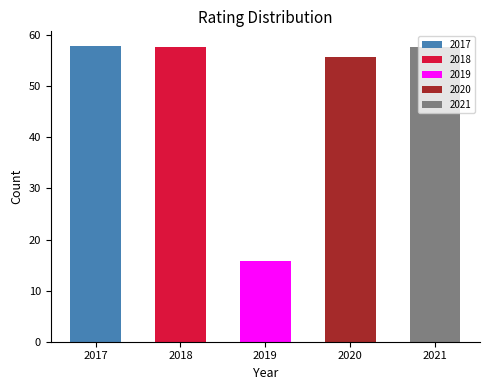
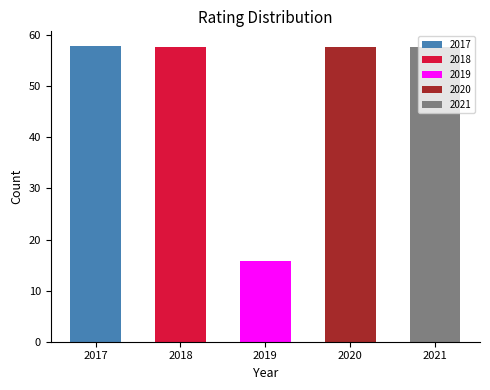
  {
    "2017": 58,
    "2018": 58,
    "2019": 16,
-   "2020": 56
+   "2020": 58
  }
